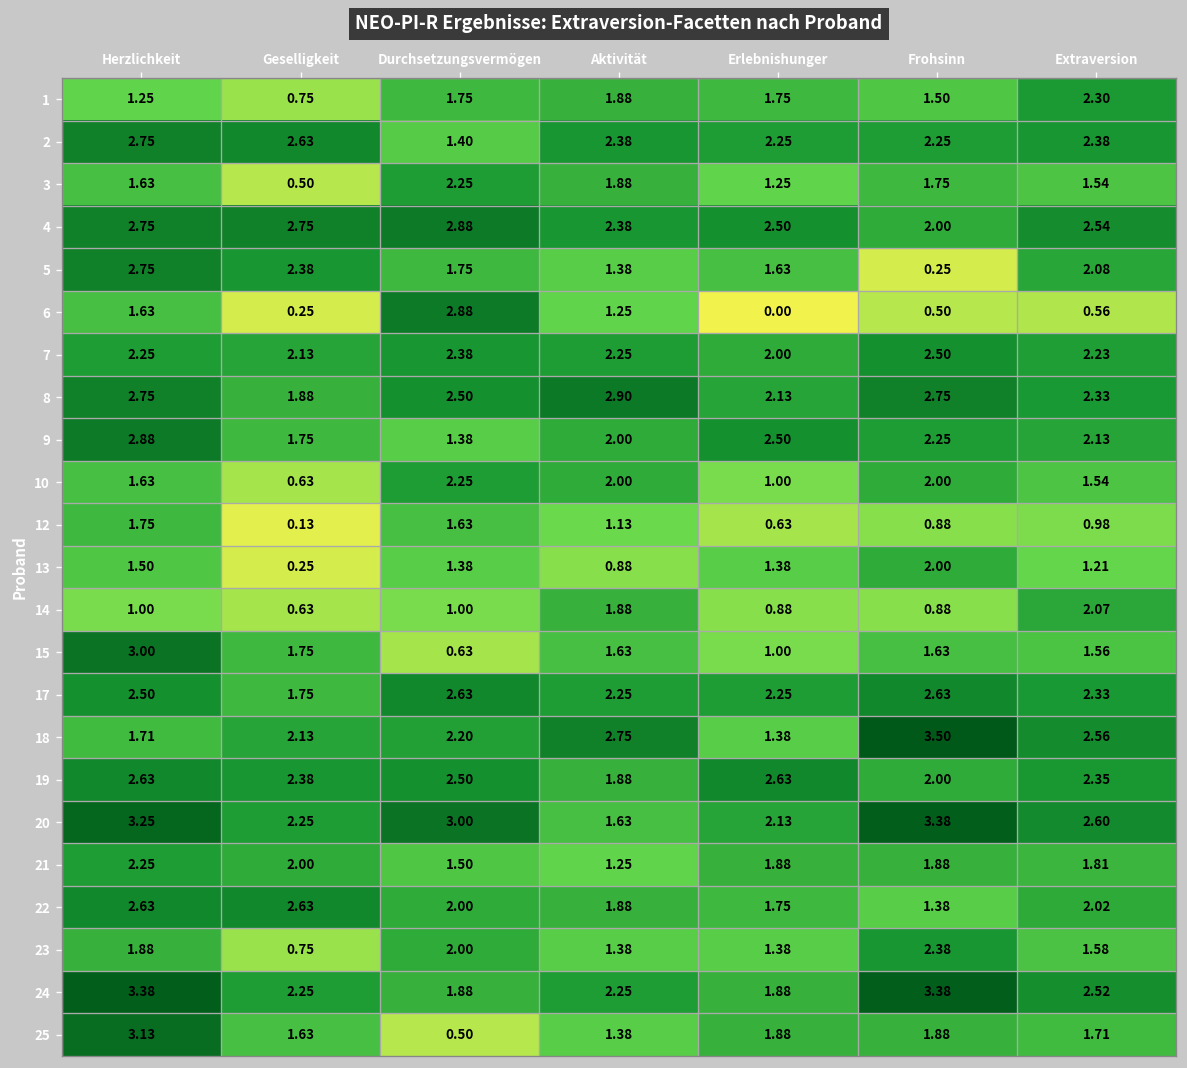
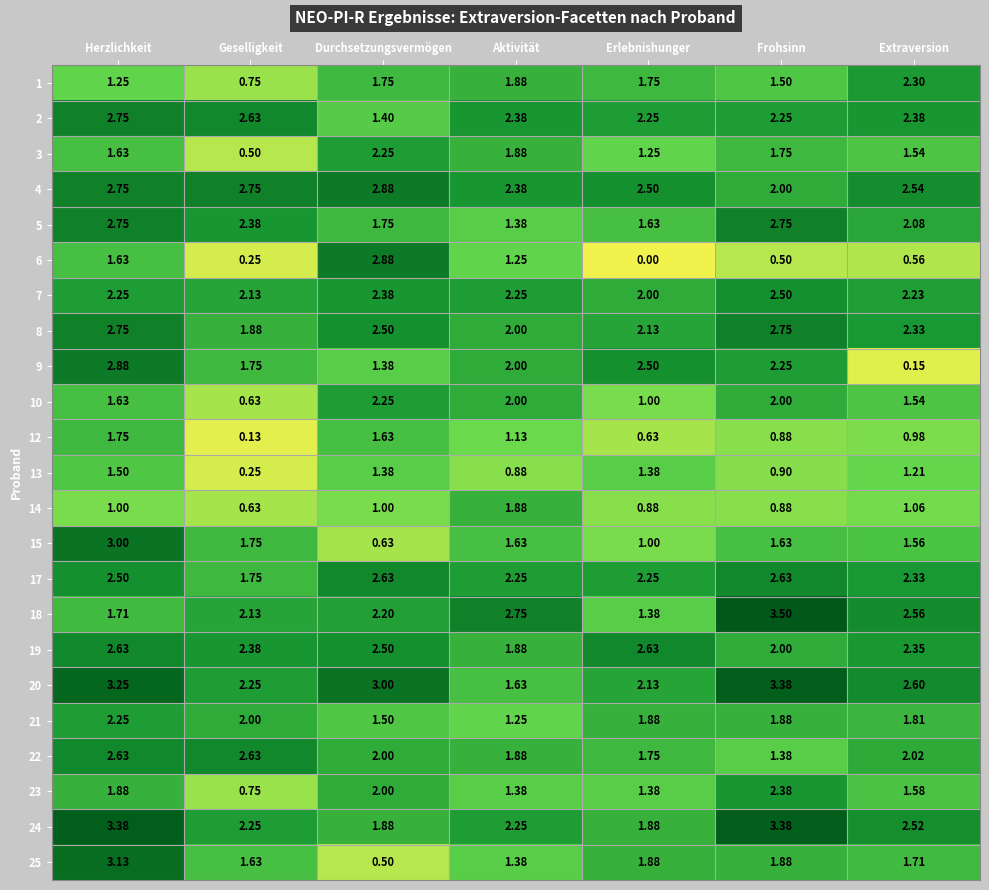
  {
    "1": {
      "Herzlichkeit": 1.25,
      "Geselligkeit": 0.75,
      "Durchsetzungsvermögen": 1.75,
      "Aktivität": 1.88,
      "Erlebnishunger": 1.75,
      "Frohsinn": 1.50,
      "Extraversion": 2.30
    },
    "2": {
      "Herzlichkeit": 2.75,
      "Geselligkeit": 2.63,
      "Durchsetzungsvermögen": 1.40,
      "Aktivität": 2.38,
      "Erlebnishunger": 2.25,
      "Frohsinn": 2.25,
      "Extraversion": 2.38
    },
    "3": {
      "Herzlichkeit": 1.63,
      "Geselligkeit": 0.50,
      "Durchsetzungsvermögen": 2.25,
      "Aktivität": 1.88,
      "Erlebnishunger": 1.25,
      "Frohsinn": 1.75,
      "Extraversion": 1.54
    },
    "4": {
      "Herzlichkeit": 2.75,
      "Geselligkeit": 2.75,
      "Durchsetzungsvermögen": 2.88,
      "Aktivität": 2.38,
      "Erlebnishunger": 2.50,
      "Frohsinn": 2.00,
      "Extraversion": 2.54
    },
    "5": {
      "Herzlichkeit": 2.75,
      "Geselligkeit": 2.38,
      "Durchsetzungsvermögen": 1.75,
      "Aktivität": 1.38,
      "Erlebnishunger": 1.63,
-     "Frohsinn": 0.25,
+     "Frohsinn": 2.75,
      "Extraversion": 2.08
    },
    "6": {
      "Herzlichkeit": 1.63,
      "Geselligkeit": 0.25,
      "Durchsetzungsvermögen": 2.88,
      "Aktivität": 1.25,
      "Erlebnishunger": 0.00,
      "Frohsinn": 0.50,
      "Extraversion": 0.56
    },
    "7": {
      "Herzlichkeit": 2.25,
      "Geselligkeit": 2.13,
      "Durchsetzungsvermögen": 2.38,
      "Aktivität": 2.25,
      "Erlebnishunger": 2.00,
      "Frohsinn": 2.50,
      "Extraversion": 2.23
    },
    "8": {
      "Herzlichkeit": 2.75,
      "Geselligkeit": 1.88,
      "Durchsetzungsvermögen": 2.50,
-     "Aktivität": 2.90,
+     "Aktivität": 2.00,
      "Erlebnishunger": 2.13,
      "Frohsinn": 2.75,
      "Extraversion": 2.33
    },
    "9": {
      "Herzlichkeit": 2.88,
      "Geselligkeit": 1.75,
      "Durchsetzungsvermögen": 1.38,
      "Aktivität": 2.00,
      "Erlebnishunger": 2.50,
      "Frohsinn": 2.25,
-     "Extraversion": 2.13
+     "Extraversion": 0.15
    },
    "10": {
      "Herzlichkeit": 1.63,
      "Geselligkeit": 0.63,
      "Durchsetzungsvermögen": 2.25,
      "Aktivität": 2.00,
      "Erlebnishunger": 1.00,
      "Frohsinn": 2.00,
      "Extraversion": 1.54
    },
    "12": {
      "Herzlichkeit": 1.75,
      "Geselligkeit": 0.13,
      "Durchsetzungsvermögen": 1.63,
      "Aktivität": 1.13,
      "Erlebnishunger": 0.63,
      "Frohsinn": 0.88,
      "Extraversion": 0.98
    },
    "13": {
      "Herzlichkeit": 1.50,
      "Geselligkeit": 0.25,
      "Durchsetzungsvermögen": 1.38,
      "Aktivität": 0.88,
      "Erlebnishunger": 1.38,
-     "Frohsinn": 2.00,
+     "Frohsinn": 0.90,
      "Extraversion": 1.21
    },
    "14": {
      "Herzlichkeit": 1.00,
      "Geselligkeit": 0.63,
      "Durchsetzungsvermögen": 1.00,
      "Aktivität": 1.88,
      "Erlebnishunger": 0.88,
      "Frohsinn": 0.88,
-     "Extraversion": 2.07
+     "Extraversion": 1.06
    },
    "15": {
      "Herzlichkeit": 3.00,
      "Geselligkeit": 1.75,
      "Durchsetzungsvermögen": 0.63,
      "Aktivität": 1.63,
      "Erlebnishunger": 1.00,
      "Frohsinn": 1.63,
      "Extraversion": 1.56
    },
    "17": {
      "Herzlichkeit": 2.50,
      "Geselligkeit": 1.75,
      "Durchsetzungsvermögen": 2.63,
      "Aktivität": 2.25,
      "Erlebnishunger": 2.25,
      "Frohsinn": 2.63,
      "Extraversion": 2.33
    },
    "18": {
      "Herzlichkeit": 1.71,
      "Geselligkeit": 2.13,
      "Durchsetzungsvermögen": 2.20,
      "Aktivität": 2.75,
      "Erlebnishunger": 1.38,
      "Frohsinn": 3.50,
      "Extraversion": 2.56
    },
    "19": {
      "Herzlichkeit": 2.63,
      "Geselligkeit": 2.38,
      "Durchsetzungsvermögen": 2.50,
      "Aktivität": 1.88,
      "Erlebnishunger": 2.63,
      "Frohsinn": 2.00,
      "Extraversion": 2.35
    },
    "20": {
      "Herzlichkeit": 3.25,
      "Geselligkeit": 2.25,
      "Durchsetzungsvermögen": 3.00,
      "Aktivität": 1.63,
      "Erlebnishunger": 2.13,
      "Frohsinn": 3.38,
      "Extraversion": 2.60
    },
    "21": {
      "Herzlichkeit": 2.25,
      "Geselligkeit": 2.00,
      "Durchsetzungsvermögen": 1.50,
      "Aktivität": 1.25,
      "Erlebnishunger": 1.88,
      "Frohsinn": 1.88,
      "Extraversion": 1.81
    },
    "22": {
      "Herzlichkeit": 2.63,
      "Geselligkeit": 2.63,
      "Durchsetzungsvermögen": 2.00,
      "Aktivität": 1.88,
      "Erlebnishunger": 1.75,
      "Frohsinn": 1.38,
      "Extraversion": 2.02
    },
    "23": {
      "Herzlichkeit": 1.88,
      "Geselligkeit": 0.75,
      "Durchsetzungsvermögen": 2.00,
      "Aktivität": 1.38,
      "Erlebnishunger": 1.38,
      "Frohsinn": 2.38,
      "Extraversion": 1.58
    },
    "24": {
      "Herzlichkeit": 3.38,
      "Geselligkeit": 2.25,
      "Durchsetzungsvermögen": 1.88,
      "Aktivität": 2.25,
      "Erlebnishunger": 1.88,
      "Frohsinn": 3.38,
      "Extraversion": 2.52
    },
    "25": {
      "Herzlichkeit": 3.13,
      "Geselligkeit": 1.63,
      "Durchsetzungsvermögen": 0.50,
      "Aktivität": 1.38,
      "Erlebnishunger": 1.88,
      "Frohsinn": 1.88,
      "Extraversion": 1.71
    }
  }
